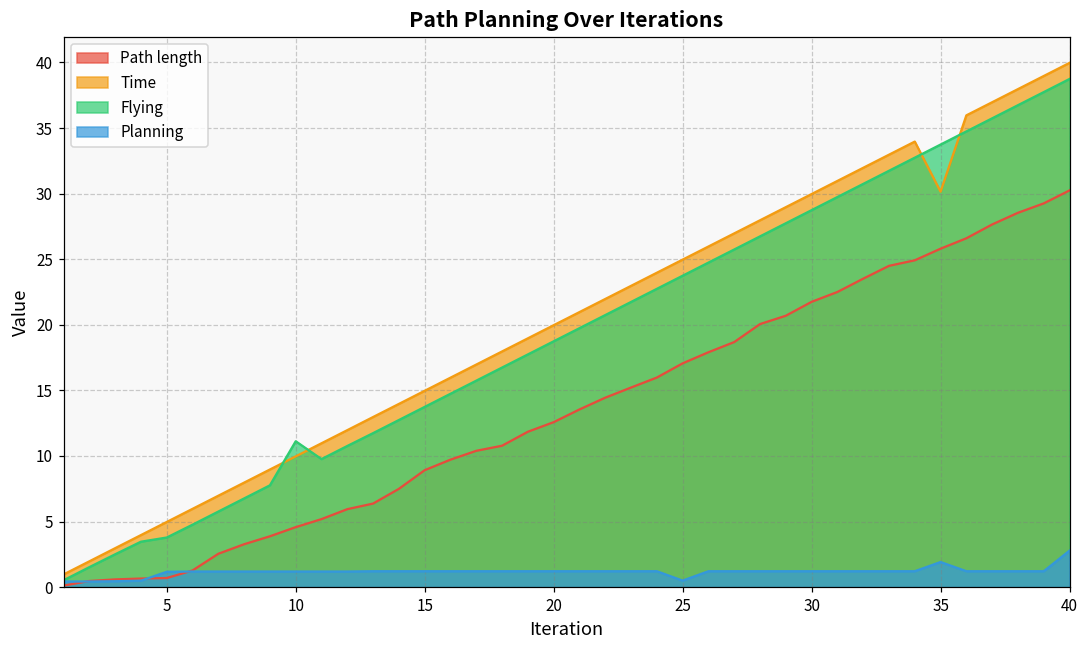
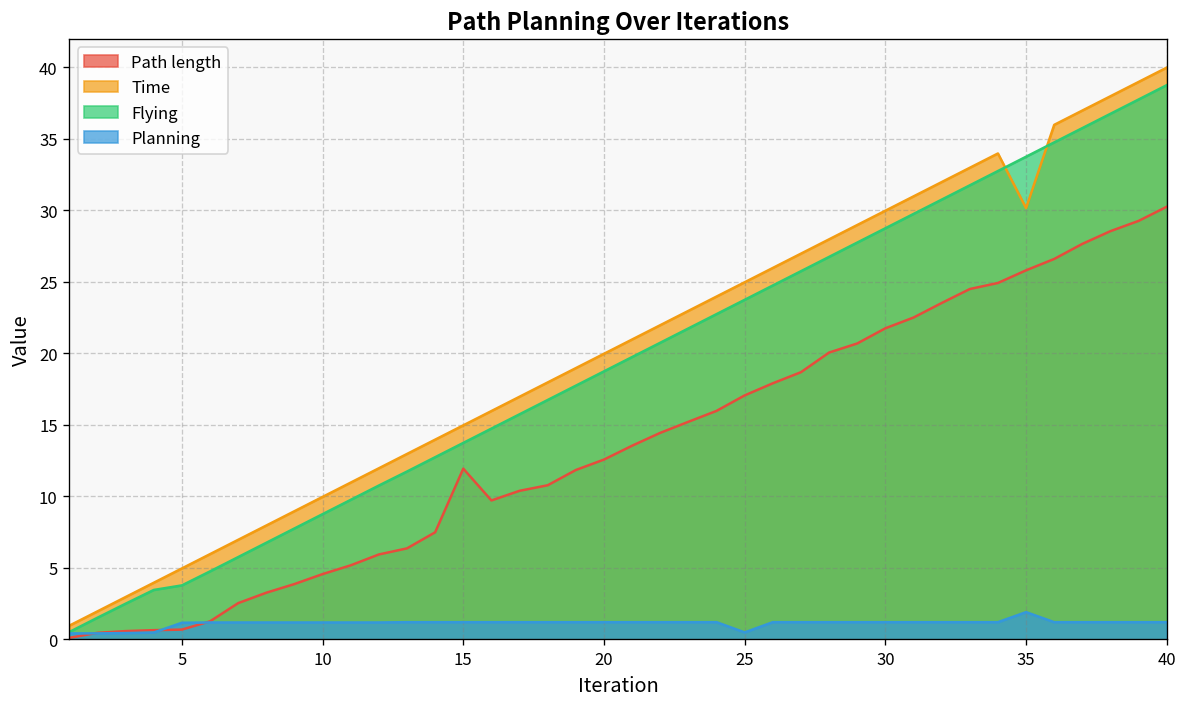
  {
    "Path length": {
      "5": 0.7,
      "10": 4.6,
-     "15": 8.9,
+     "15": 11.9,
      "20": 12.6,
      "25": 17.1,
      "30": 21.7,
      "35": 25.8,
      "40": 30.2
    },
    "Time": {
      "5": 5.0,
      "10": 10.0,
      "15": 15.0,
      "20": 20.0,
      "25": 25.0,
      "30": 30.0,
      "35": 30.1,
      "40": 40.0
    },
    "Flying": {
      "5": 3.8,
-     "10": 11.1,
+     "10": 8.8,
      "15": 13.7,
      "20": 18.7,
      "25": 23.7,
      "30": 28.7,
      "35": 33.7,
      "40": 38.7
    },
    "Planning": {
      "5": 1.2,
      "10": 1.2,
      "15": 1.2,
      "20": 1.2,
      "25": 0.5,
      "30": 1.2,
      "35": 1.9,
-     "40": 2.8
+     "40": 1.2
    }
  }
